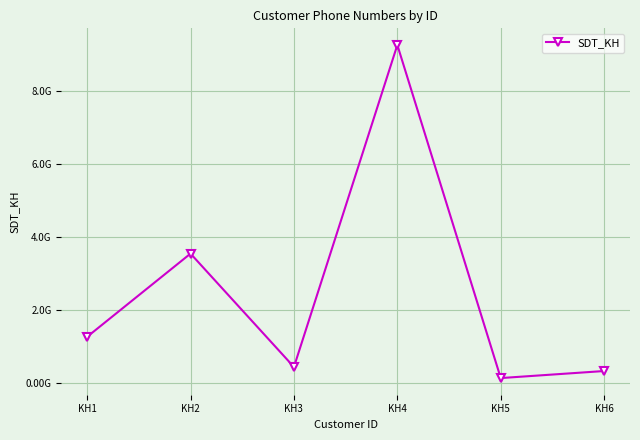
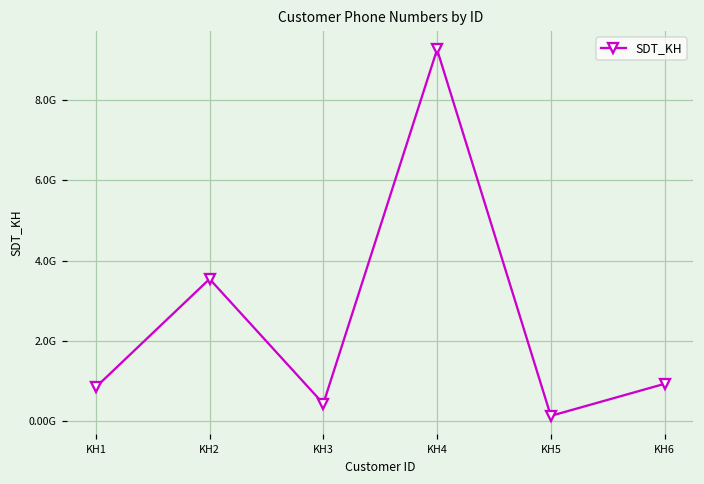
  {
-   "KH1": 1300000000,
+   "KH1": 800000000,
    "KH2": 3500000000,
    "KH3": 400000000,
    "KH4": 9300000000,
    "KH5": 100000000,
-   "KH6": 300000000
+   "KH6": 900000000
  }
